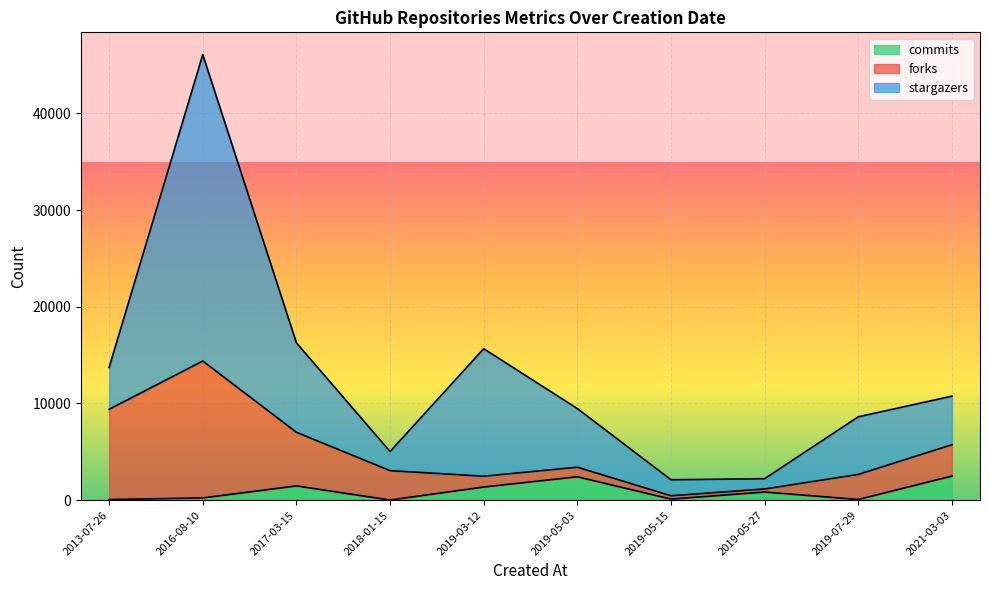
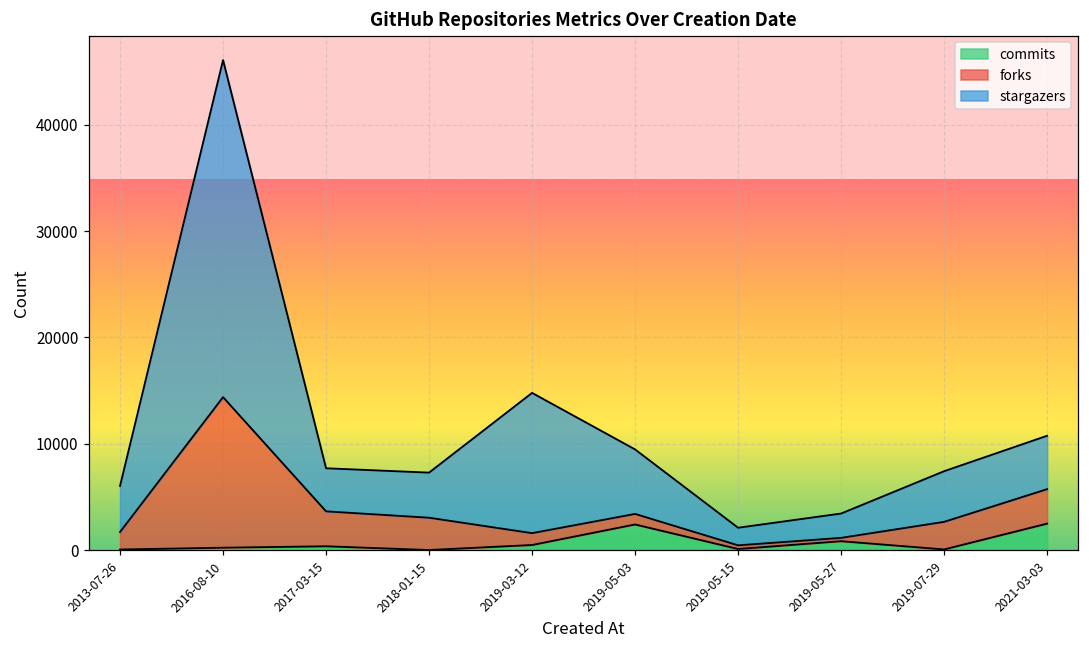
  {
    "commits": {
      "2013-07-26": 0,
      "2016-08-10": 0,
-     "2017-03-15": 1000,
+     "2017-03-15": 0,
      "2018-01-15": 0,
-     "2019-03-12": 1000,
+     "2019-03-12": 0,
      "2019-05-03": 2000,
      "2019-05-15": 0,
      "2019-05-27": 1000,
      "2019-07-29": 0,
      "2021-03-03": 2000
    },
    "forks": {
-     "2013-07-26": 9000,
+     "2013-07-26": 2000,
      "2016-08-10": 14000,
-     "2017-03-15": 6000,
+     "2017-03-15": 3000,
      "2018-01-15": 3000,
      "2019-03-12": 1000,
      "2019-05-03": 1000,
      "2019-05-15": 0,
      "2019-05-27": 0,
      "2019-07-29": 3000,
      "2021-03-03": 3000
    },
    "stargazers": {
      "2013-07-26": 4000,
      "2016-08-10": 32000,
-     "2017-03-15": 9000,
-     "2018-01-15": 2000,
+     "2017-03-15": 4000,
+     "2018-01-15": 4000,
      "2019-03-12": 13000,
      "2019-05-03": 6000,
      "2019-05-15": 2000,
-     "2019-05-27": 1000,
-     "2019-07-29": 6000,
+     "2019-05-27": 2000,
+     "2019-07-29": 5000,
      "2021-03-03": 5000
    }
  }
